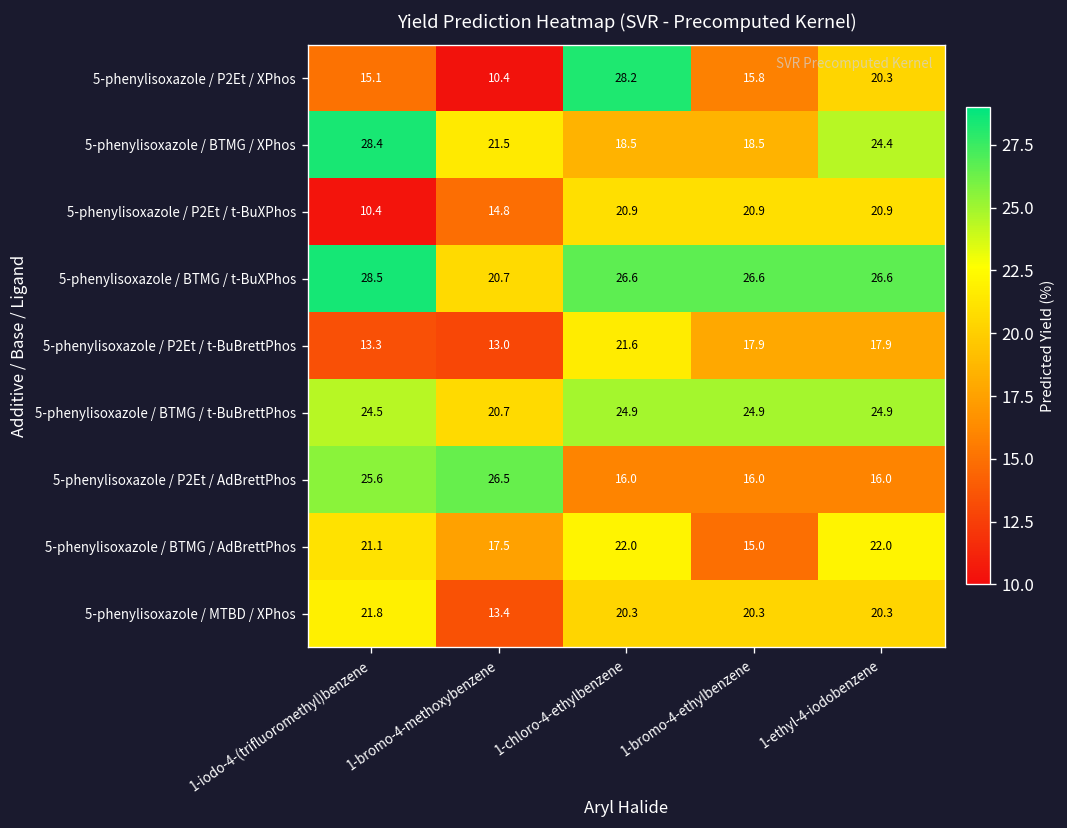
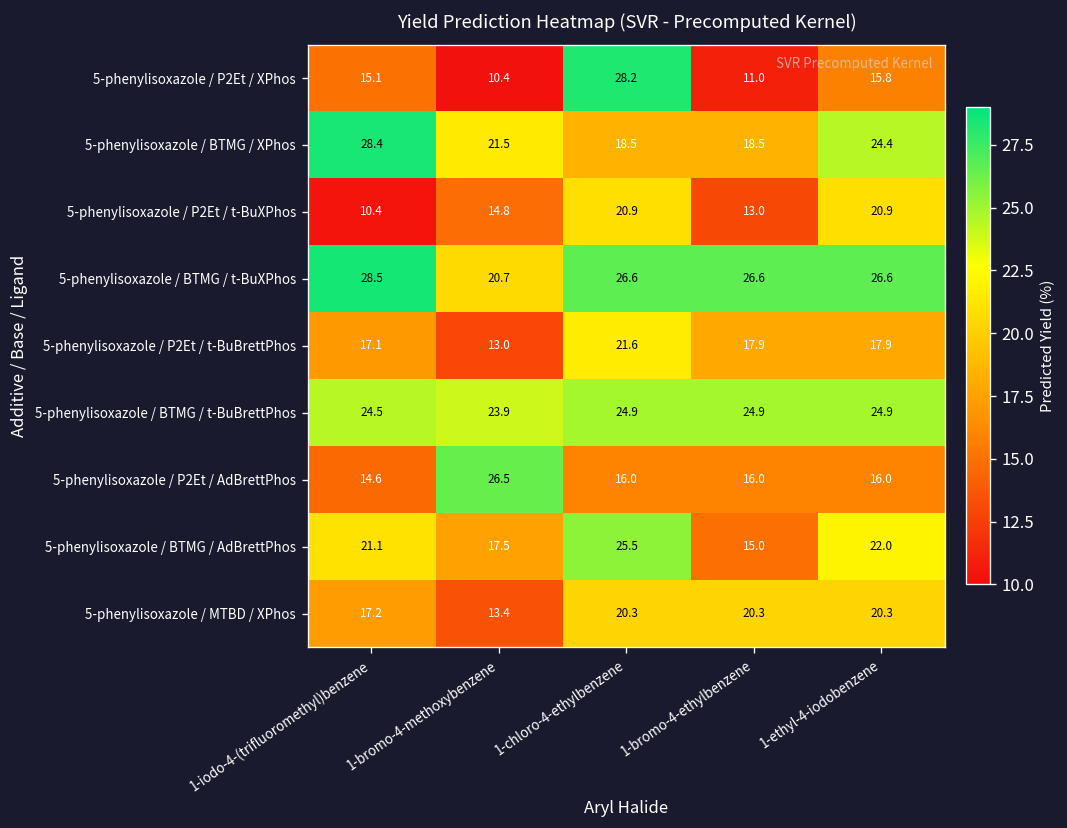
  {
    "5-phenylisoxazole / P2Et / XPhos": {
      "1-iodo-4-(trifluoromethyl)benzene": 15.1,
      "1-bromo-4-methoxybenzene": 10.4,
      "1-chloro-4-ethylbenzene": 28.2,
-     "1-bromo-4-ethylbenzene": 15.8,
-     "1-ethyl-4-iodobenzene": 20.3
+     "1-bromo-4-ethylbenzene": 11.0,
+     "1-ethyl-4-iodobenzene": 15.8
    },
    "5-phenylisoxazole / BTMG / XPhos": {
      "1-iodo-4-(trifluoromethyl)benzene": 28.4,
      "1-bromo-4-methoxybenzene": 21.5,
      "1-chloro-4-ethylbenzene": 18.5,
      "1-bromo-4-ethylbenzene": 18.5,
      "1-ethyl-4-iodobenzene": 24.4
    },
    "5-phenylisoxazole / P2Et / t-BuXPhos": {
      "1-iodo-4-(trifluoromethyl)benzene": 10.4,
      "1-bromo-4-methoxybenzene": 14.8,
      "1-chloro-4-ethylbenzene": 20.9,
-     "1-bromo-4-ethylbenzene": 20.9,
+     "1-bromo-4-ethylbenzene": 13.0,
      "1-ethyl-4-iodobenzene": 20.9
    },
    "5-phenylisoxazole / BTMG / t-BuXPhos": {
      "1-iodo-4-(trifluoromethyl)benzene": 28.5,
      "1-bromo-4-methoxybenzene": 20.7,
      "1-chloro-4-ethylbenzene": 26.6,
      "1-bromo-4-ethylbenzene": 26.6,
      "1-ethyl-4-iodobenzene": 26.6
    },
    "5-phenylisoxazole / P2Et / t-BuBrettPhos": {
-     "1-iodo-4-(trifluoromethyl)benzene": 13.3,
+     "1-iodo-4-(trifluoromethyl)benzene": 17.1,
      "1-bromo-4-methoxybenzene": 13.0,
      "1-chloro-4-ethylbenzene": 21.6,
      "1-bromo-4-ethylbenzene": 17.9,
      "1-ethyl-4-iodobenzene": 17.9
    },
    "5-phenylisoxazole / BTMG / t-BuBrettPhos": {
      "1-iodo-4-(trifluoromethyl)benzene": 24.5,
-     "1-bromo-4-methoxybenzene": 20.7,
+     "1-bromo-4-methoxybenzene": 23.9,
      "1-chloro-4-ethylbenzene": 24.9,
      "1-bromo-4-ethylbenzene": 24.9,
      "1-ethyl-4-iodobenzene": 24.9
    },
    "5-phenylisoxazole / P2Et / AdBrettPhos": {
-     "1-iodo-4-(trifluoromethyl)benzene": 25.6,
+     "1-iodo-4-(trifluoromethyl)benzene": 14.6,
      "1-bromo-4-methoxybenzene": 26.5,
      "1-chloro-4-ethylbenzene": 16.0,
      "1-bromo-4-ethylbenzene": 16.0,
      "1-ethyl-4-iodobenzene": 16.0
    },
    "5-phenylisoxazole / BTMG / AdBrettPhos": {
      "1-iodo-4-(trifluoromethyl)benzene": 21.1,
      "1-bromo-4-methoxybenzene": 17.5,
-     "1-chloro-4-ethylbenzene": 22.0,
+     "1-chloro-4-ethylbenzene": 25.5,
      "1-bromo-4-ethylbenzene": 15.0,
      "1-ethyl-4-iodobenzene": 22.0
    },
    "5-phenylisoxazole / MTBD / XPhos": {
-     "1-iodo-4-(trifluoromethyl)benzene": 21.8,
+     "1-iodo-4-(trifluoromethyl)benzene": 17.2,
      "1-bromo-4-methoxybenzene": 13.4,
      "1-chloro-4-ethylbenzene": 20.3,
      "1-bromo-4-ethylbenzene": 20.3,
      "1-ethyl-4-iodobenzene": 20.3
    }
  }
